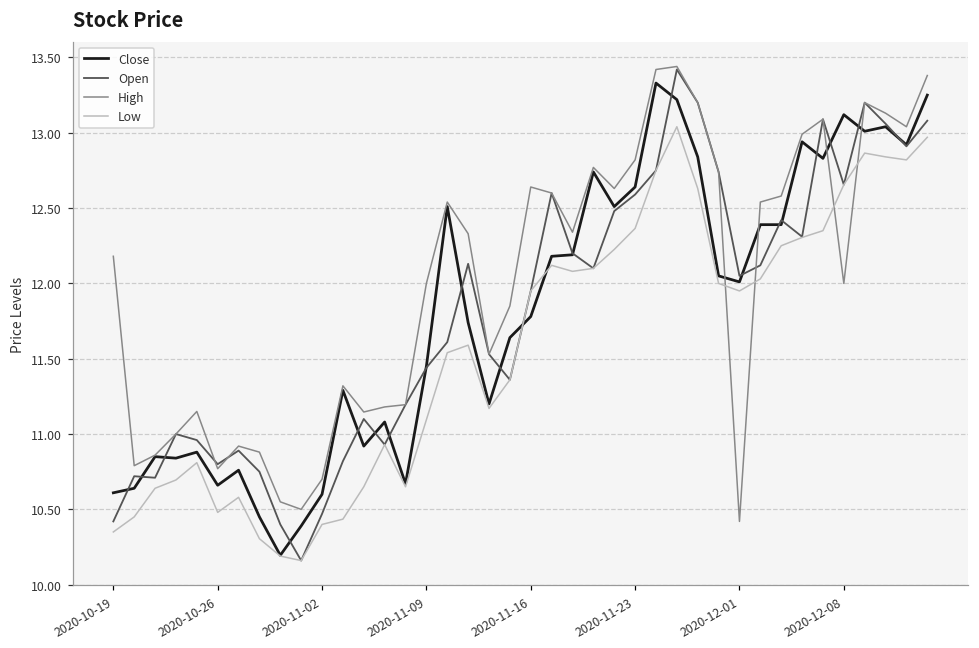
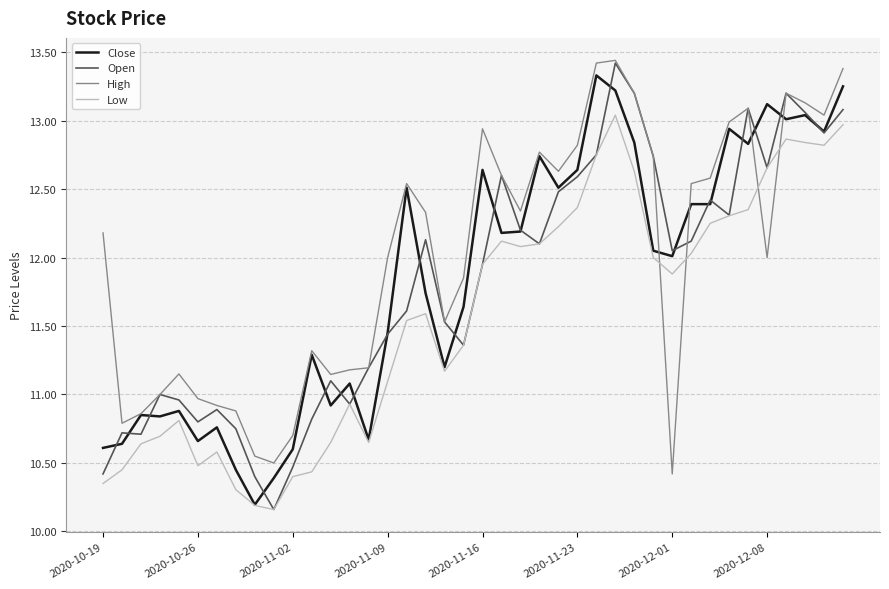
  {
    "Close": {
      "2020-10-19": 10.61,
      "2020-10-26": 10.66,
      "2020-11-02": 10.60,
-     "2020-11-16": 11.78,
+     "2020-11-16": 12.64,
      "2020-11-23": 12.64,
      "2020-12-01": 12.01,
      "2020-12-08": 13.12
    },
    "Open": {
      "2020-10-19": 10.42,
      "2020-10-26": 10.80,
      "2020-11-02": 10.47,
      "2020-11-23": 12.59,
      "2020-12-01": 12.05
    },
    "High": {
      "2020-10-19": 12.18,
-     "2020-10-26": 10.77,
+     "2020-10-26": 10.97,
      "2020-11-02": 10.70,
      "2020-11-09": 12.00,
-     "2020-11-16": 12.64,
+     "2020-11-16": 12.94,
      "2020-11-23": 12.82,
      "2020-12-01": 10.42,
      "2020-12-08": 12.00
    },
    "Low": {
      "2020-10-19": 10.35,
      "2020-10-26": 10.48,
      "2020-11-02": 10.40,
      "2020-11-09": 11.10,
      "2020-11-23": 12.37,
-     "2020-12-01": 11.95
+     "2020-12-01": 11.88
    }
  }
